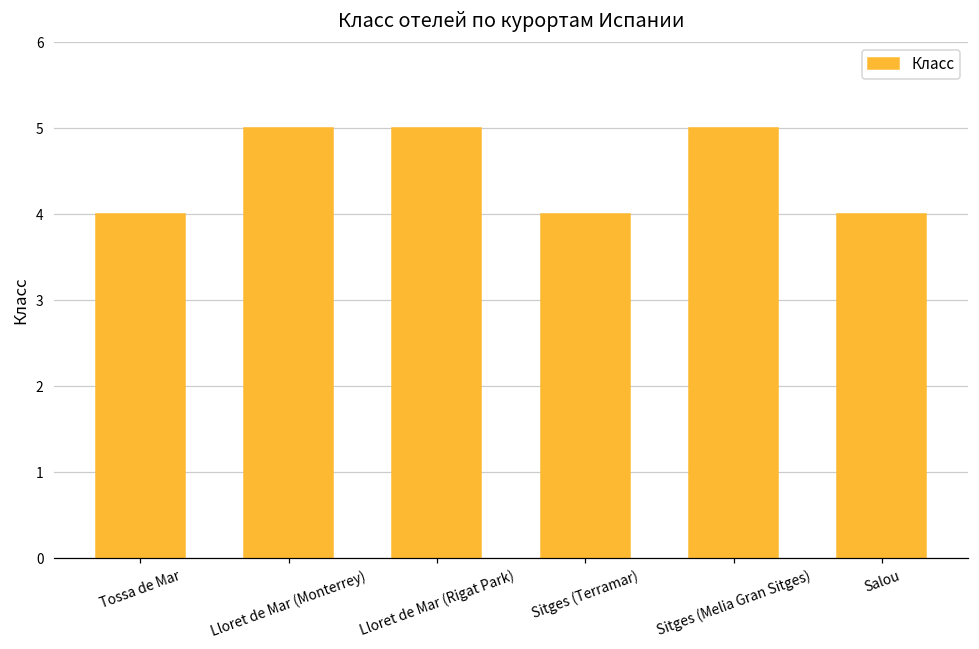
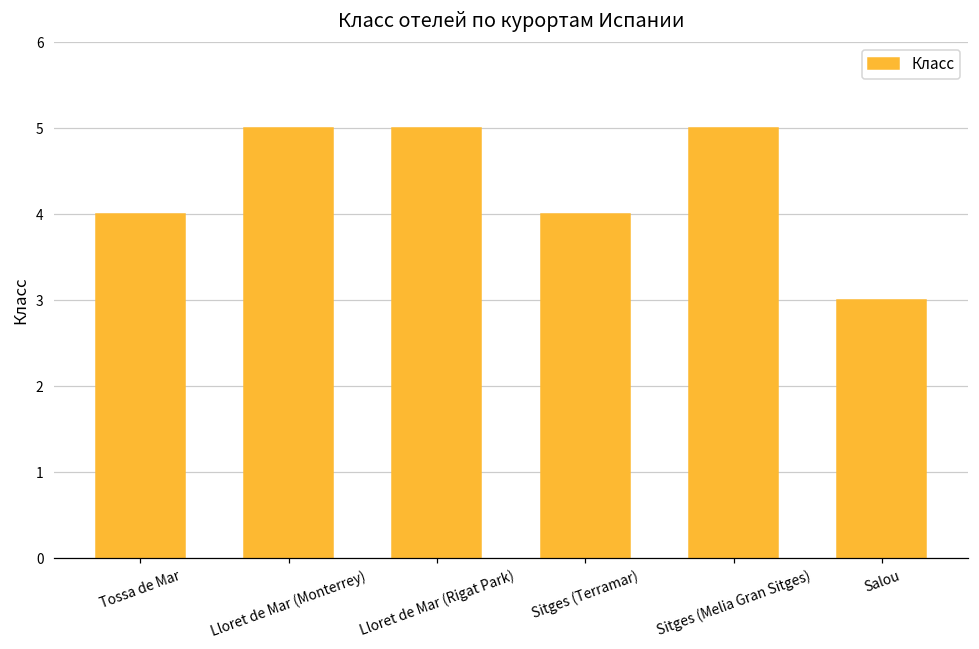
  {
    "Tossa de Mar": 4,
    "Lloret de Mar (Monterrey)": 5,
    "Lloret de Mar (Rigat Park)": 5,
    "Sitges (Terramar)": 4,
    "Sitges (Melia Gran Sitges)": 5,
-   "Salou": 4
+   "Salou": 3
  }
